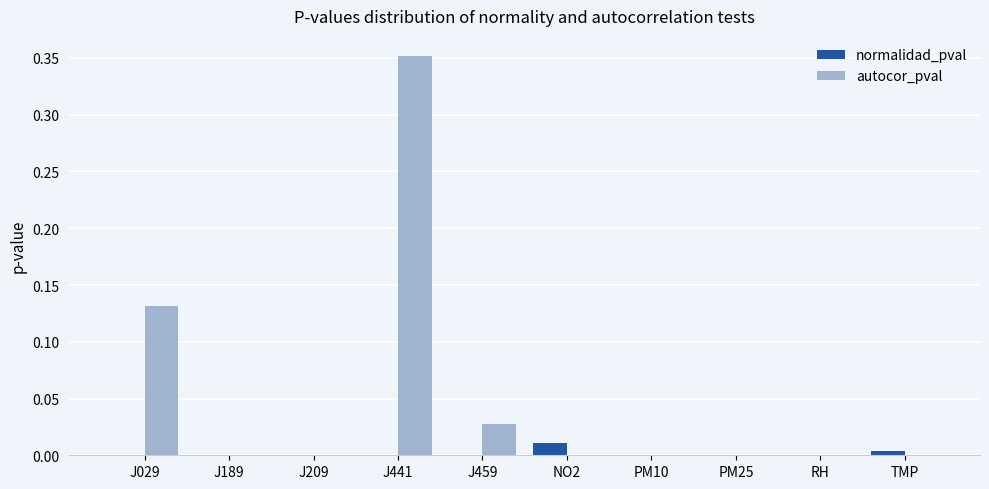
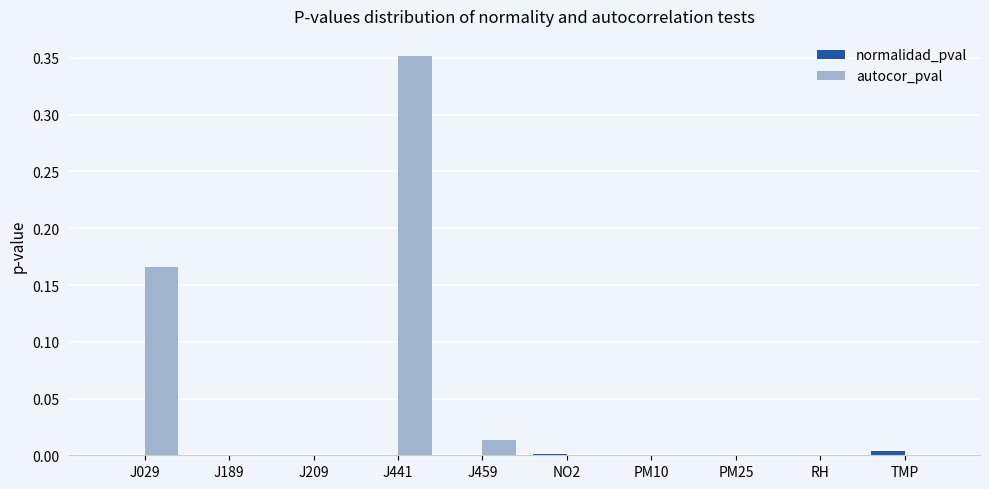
  {
    "normalidad_pval": {
-     "NO2": 0.010,
+     "NO2": 0.001,
      "TMP": 0.004
    },
    "autocor_pval": {
-     "J029": 0.132,
+     "J029": 0.166,
      "J189": 0.000,
      "J441": 0.352,
-     "J459": 0.028,
+     "J459": 0.013,
      "NO2": 0.000,
      "PM10": 0.000,
      "PM25": 0.000,
      "RH": 0.000,
      "TMP": 0.000
    }
  }
